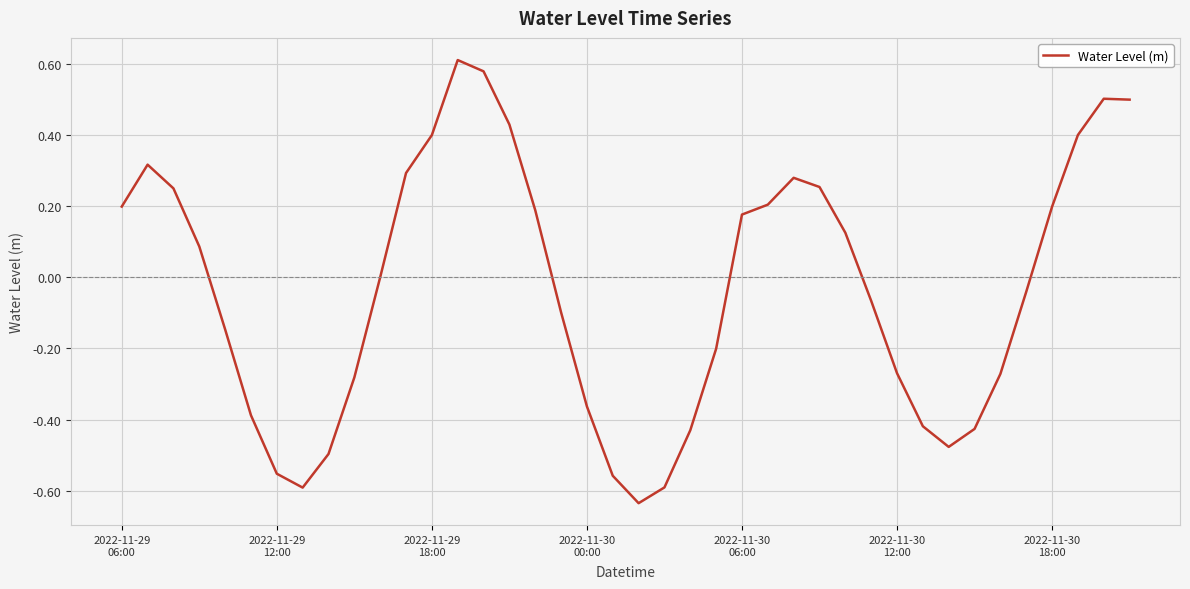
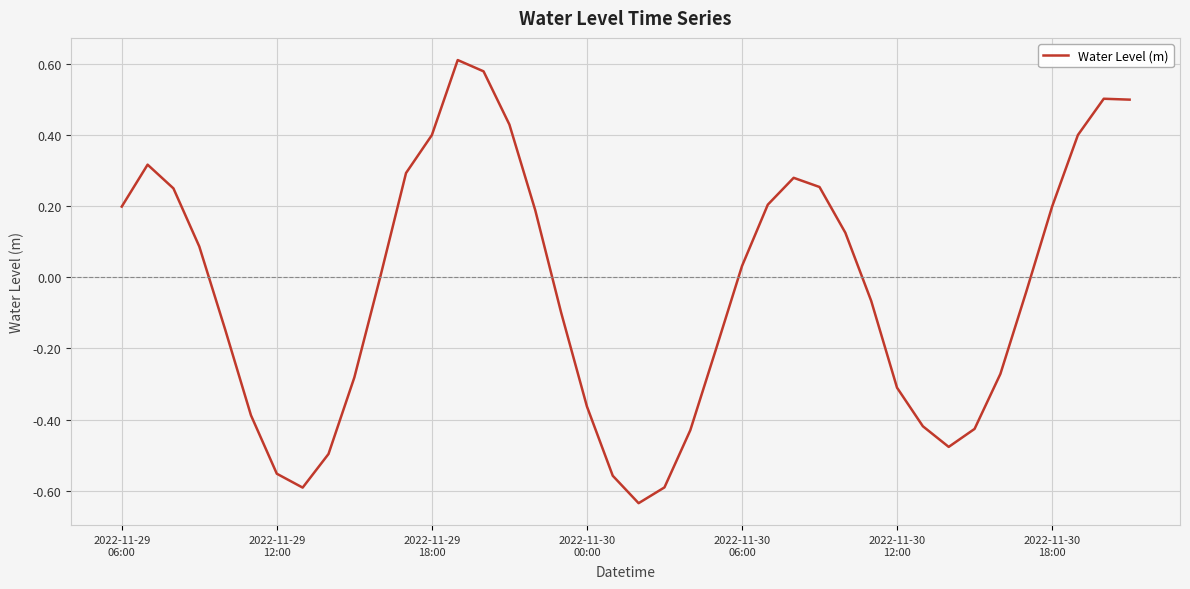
  {
    "2022-11-29 06:00": 0.20,
    "2022-11-29 12:00": -0.55,
    "2022-11-29 18:00": 0.40,
    "2022-11-30 00:00": -0.36,
-   "2022-11-30 06:00": 0.18,
-   "2022-11-30 12:00": -0.27,
+   "2022-11-30 06:00": 0.03,
+   "2022-11-30 12:00": -0.31,
    "2022-11-30 18:00": 0.20
  }
